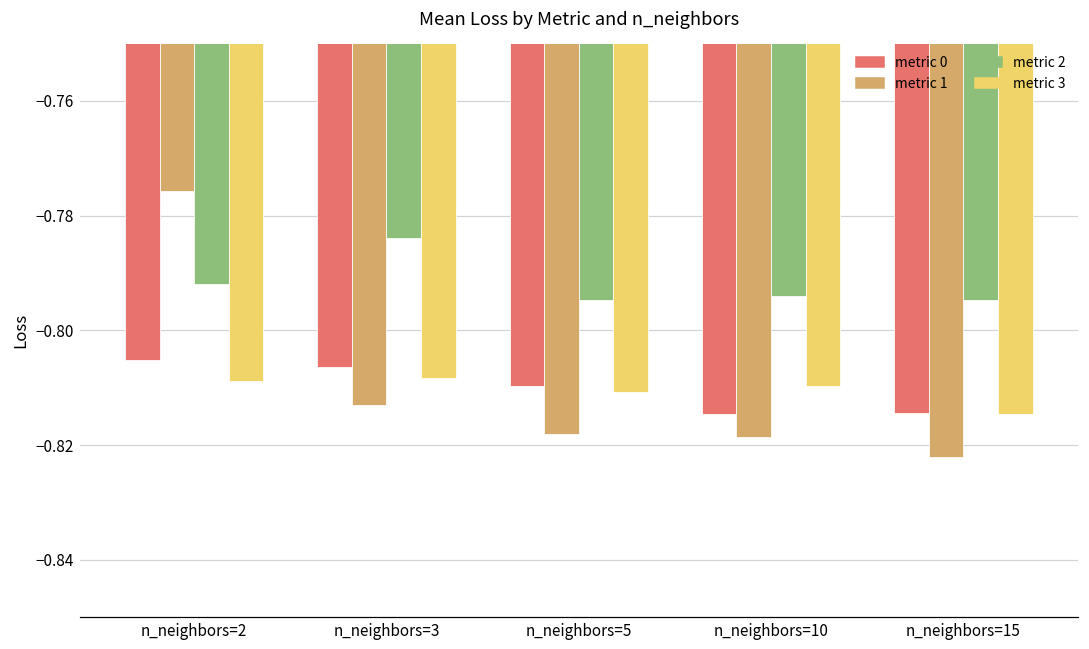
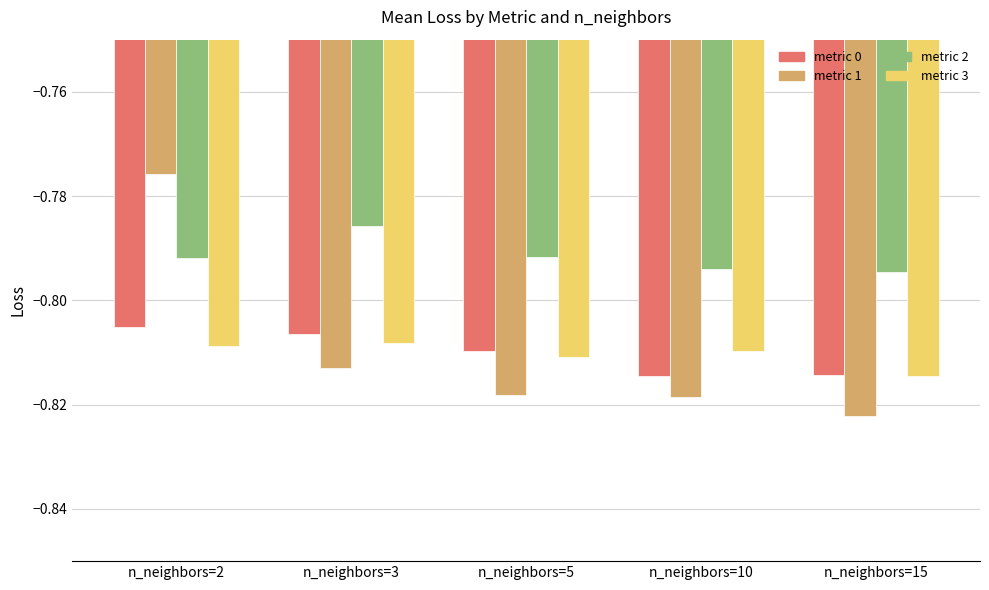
  {
    "metric 2": {
      "n_neighbors=2": -0.792,
-     "n_neighbors=3": -0.784,
-     "n_neighbors=5": -0.795,
+     "n_neighbors=3": -0.786,
+     "n_neighbors=5": -0.792,
      "n_neighbors=10": -0.794,
      "n_neighbors=15": -0.795
    }
  }
